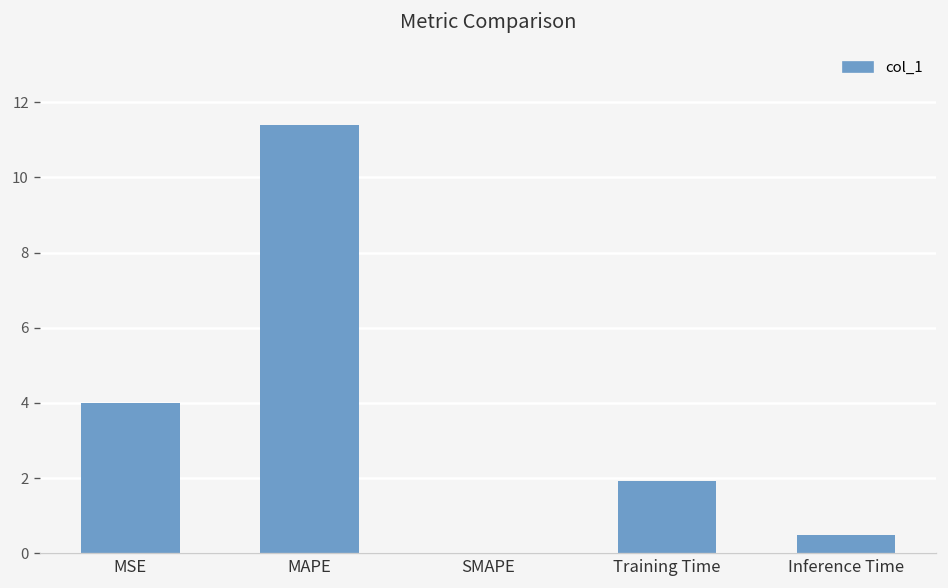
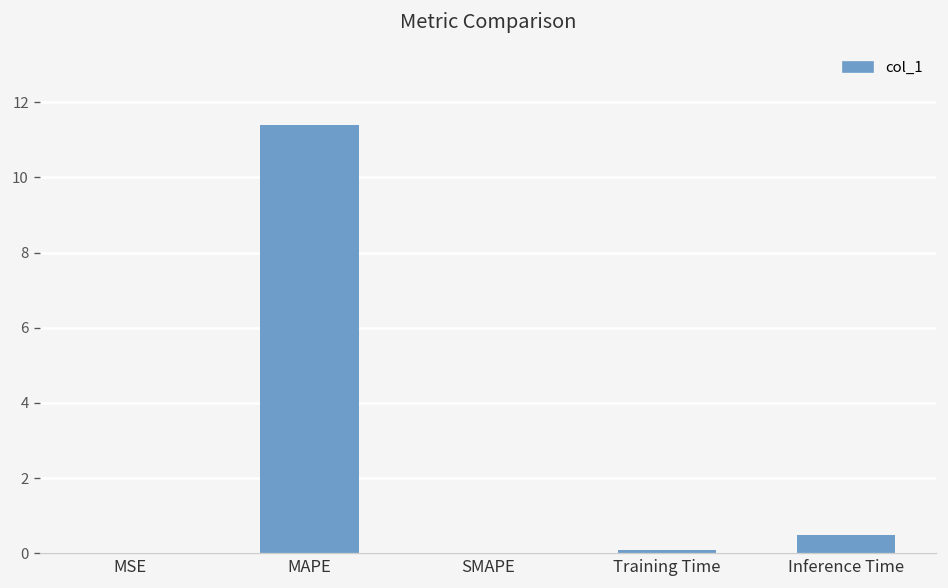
  {
-   "MSE": 4,
+   "MSE": 0,
    "MAPE": 11.4,
    "SMAPE": 0.0,
-   "Training Time": 1.9,
+   "Training Time": 0.1,
    "Inference Time": 0.5
  }
